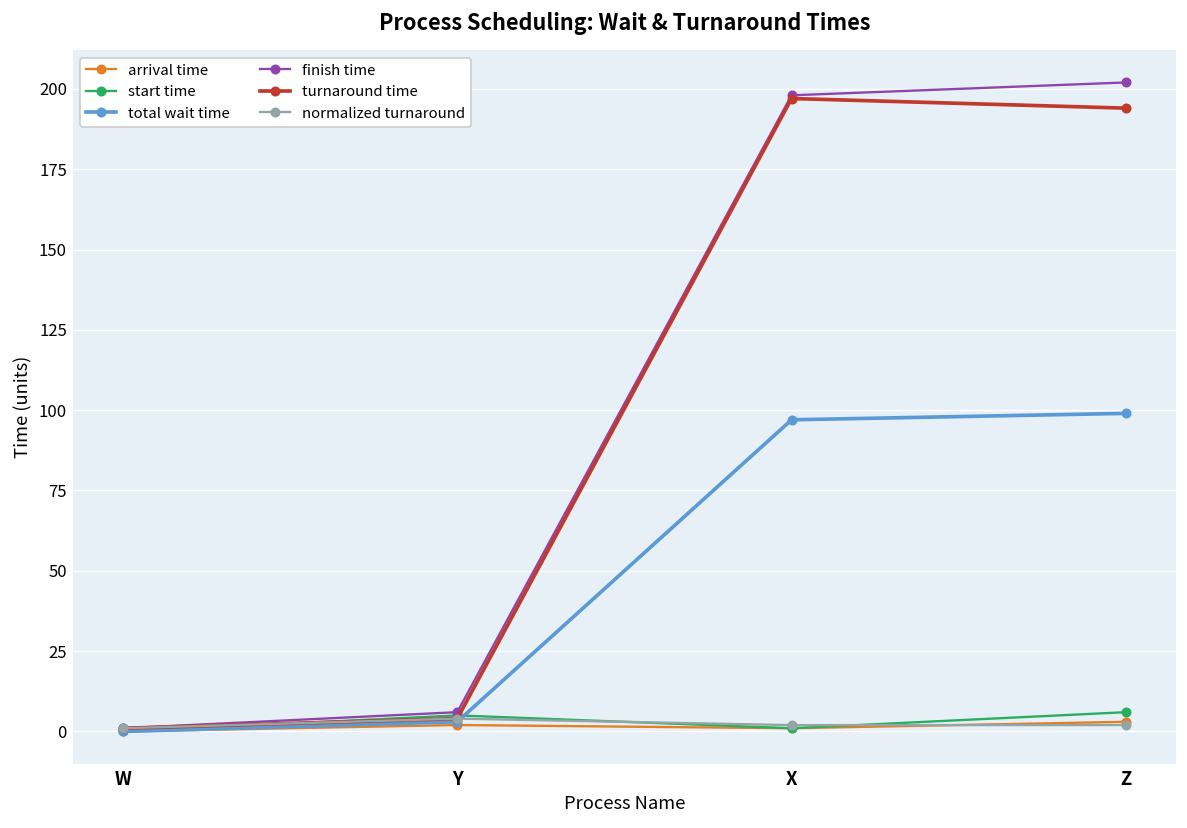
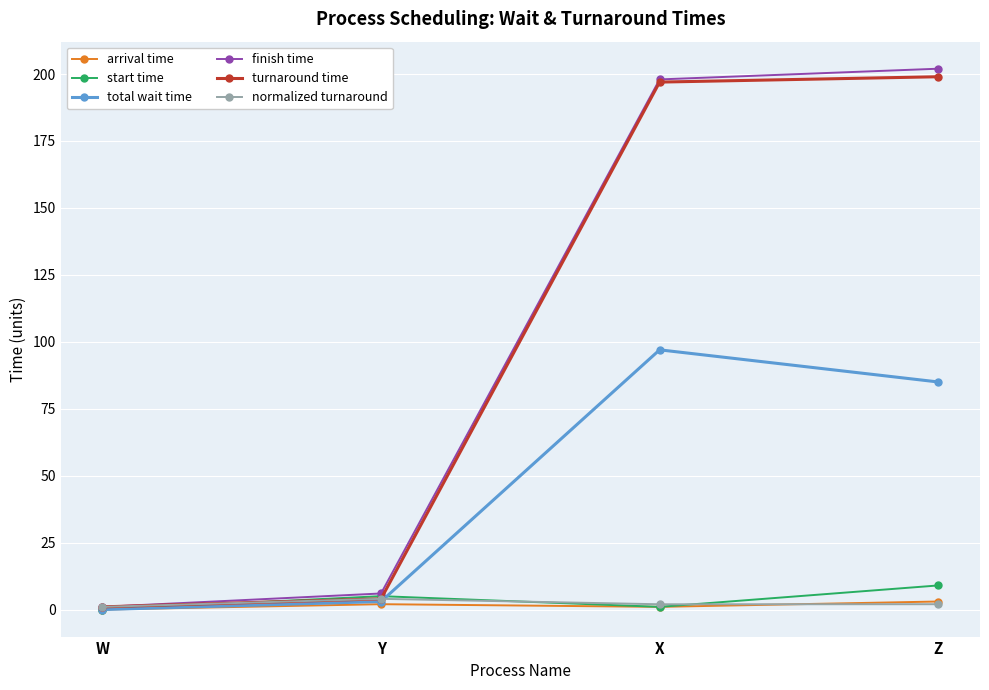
  {
    "arrival time": {
      "Y": 2,
      "Z": 3
    },
    "start time": {
      "Y": 5,
-     "Z": 6
+     "Z": 9
    },
    "total wait time": {
      "Y": 3,
      "X": 97,
-     "Z": 99
+     "Z": 85
    },
    "finish time": {
      "Y": 6,
      "X": 198,
      "Z": 202
    },
    "turnaround time": {
      "X": 197,
-     "Z": 194
+     "Z": 199
    },
    "normalized turnaround": {
      "X": 2,
      "Z": 2
    }
  }
